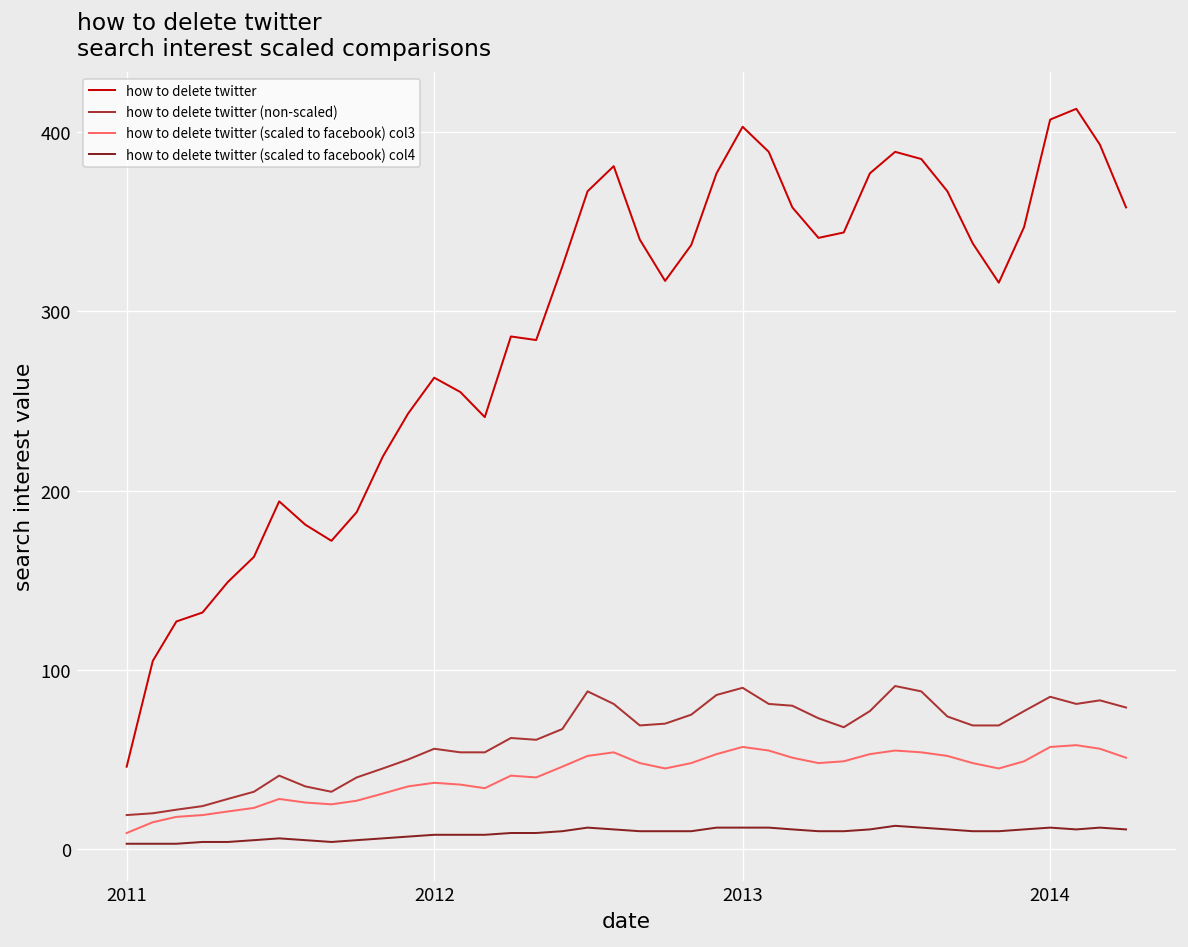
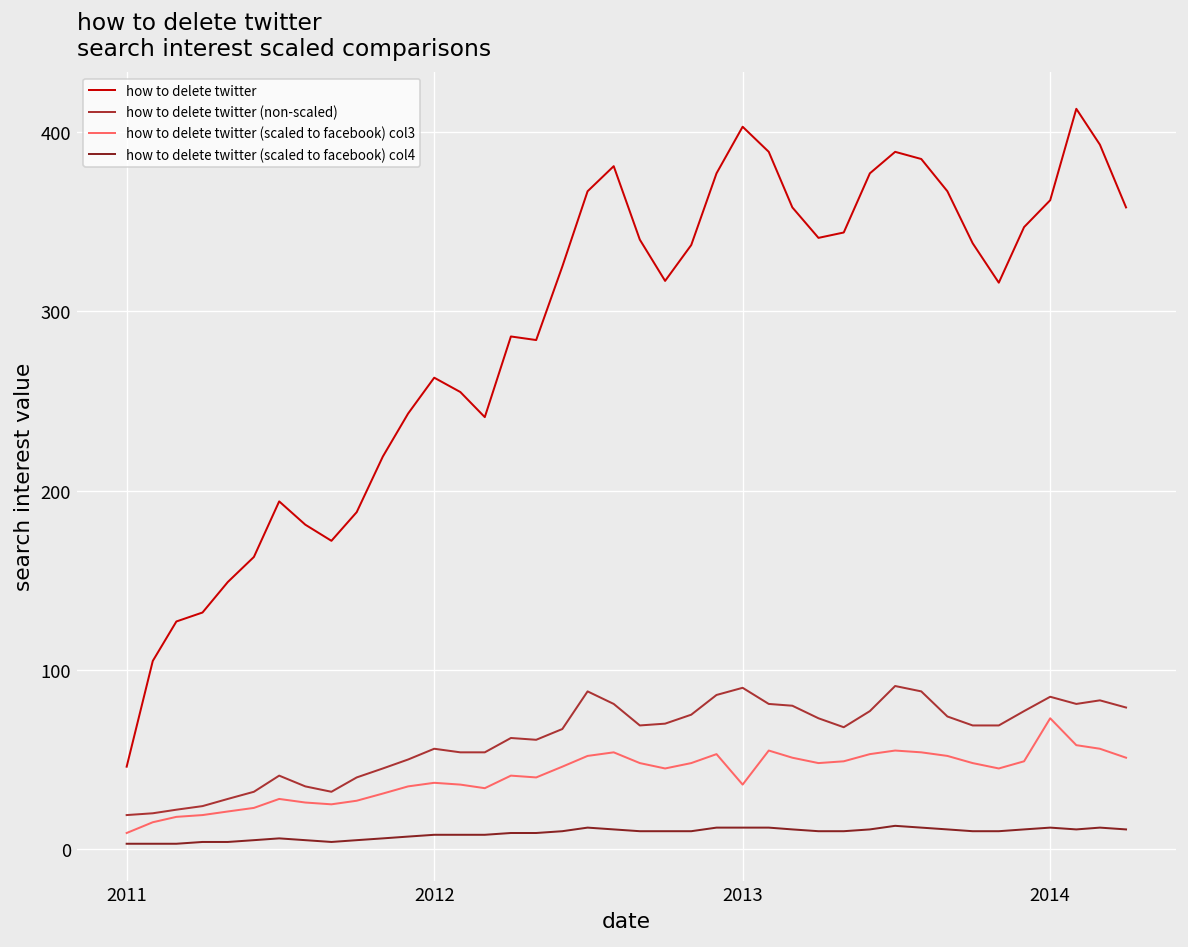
  {
    "how to delete twitter": {
      "2011": 46,
      "2012": 263,
      "2013": 403,
-     "2014": 407
+     "2014": 362
    },
    "how to delete twitter (scaled to facebook) col3": {
      "2011": 9,
      "2012": 37,
-     "2013": 57,
-     "2014": 57
+     "2013": 36,
+     "2014": 73
    }
  }
